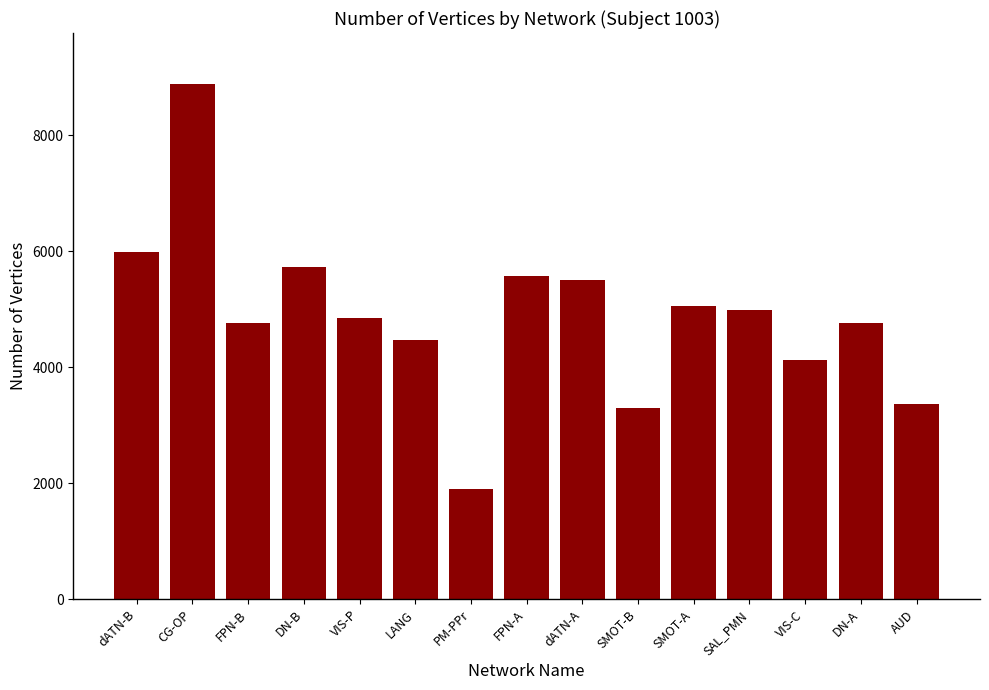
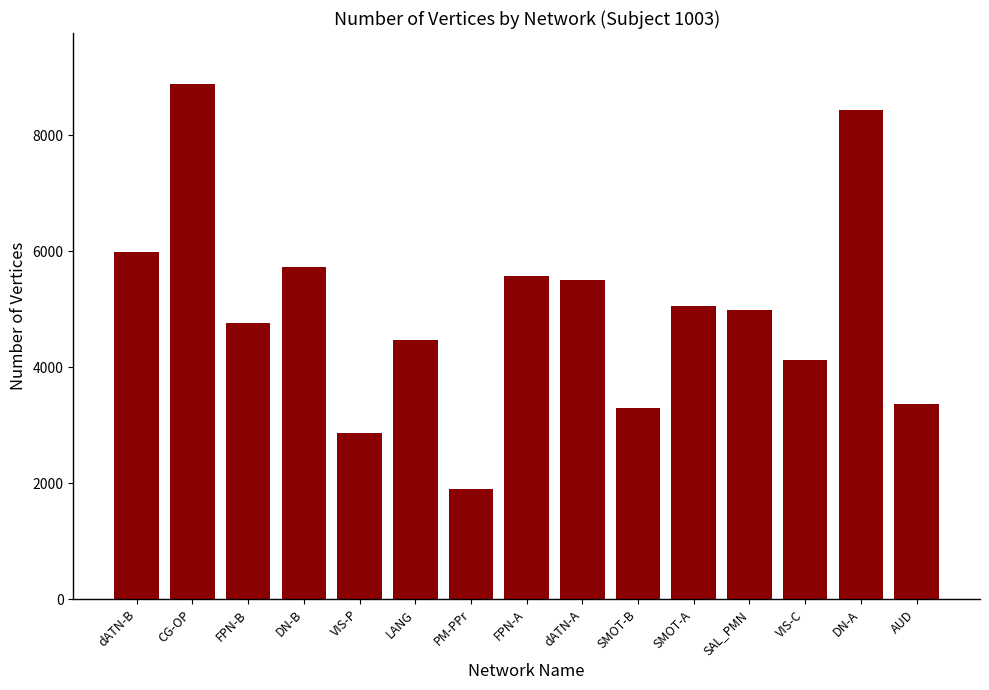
  {
    "dATN-B": 6000,
    "CG-OP": 8900,
    "FPN-B": 4800,
    "DN-B": 5700,
-   "VIS-P": 4800,
+   "VIS-P": 2900,
    "LANG": 4500,
    "PM-PPr": 1900,
    "FPN-A": 5600,
    "dATN-A": 5500,
    "SMOT-B": 3300,
    "SMOT-A": 5100,
    "SAL_PMN": 5000,
    "VIS-C": 4100,
-   "DN-A": 4800,
+   "DN-A": 8400,
    "AUD": 3400
  }
